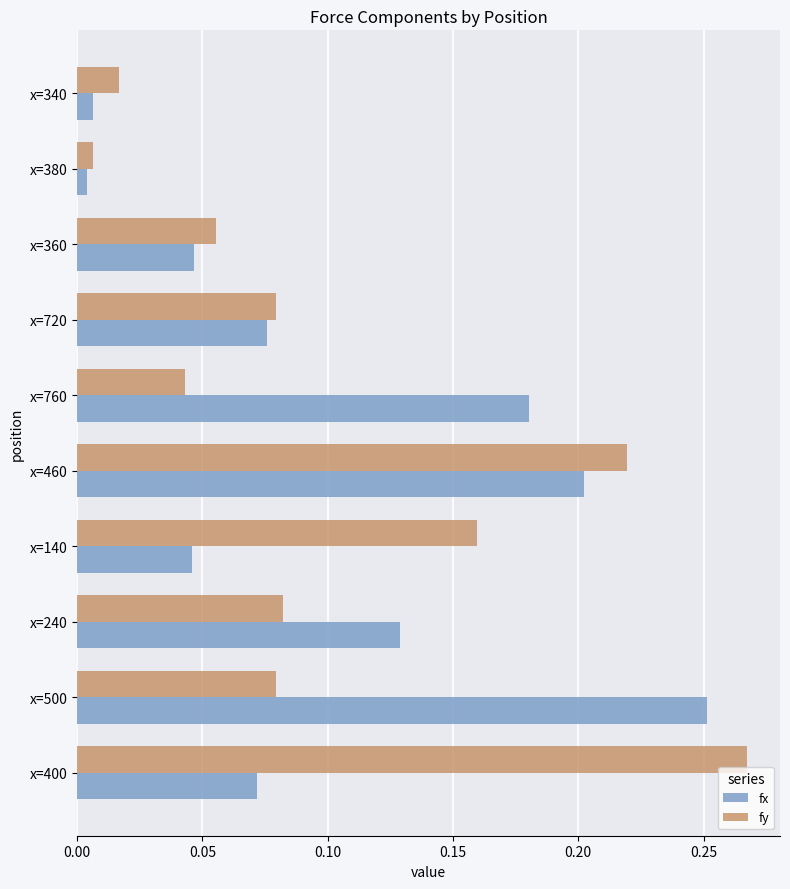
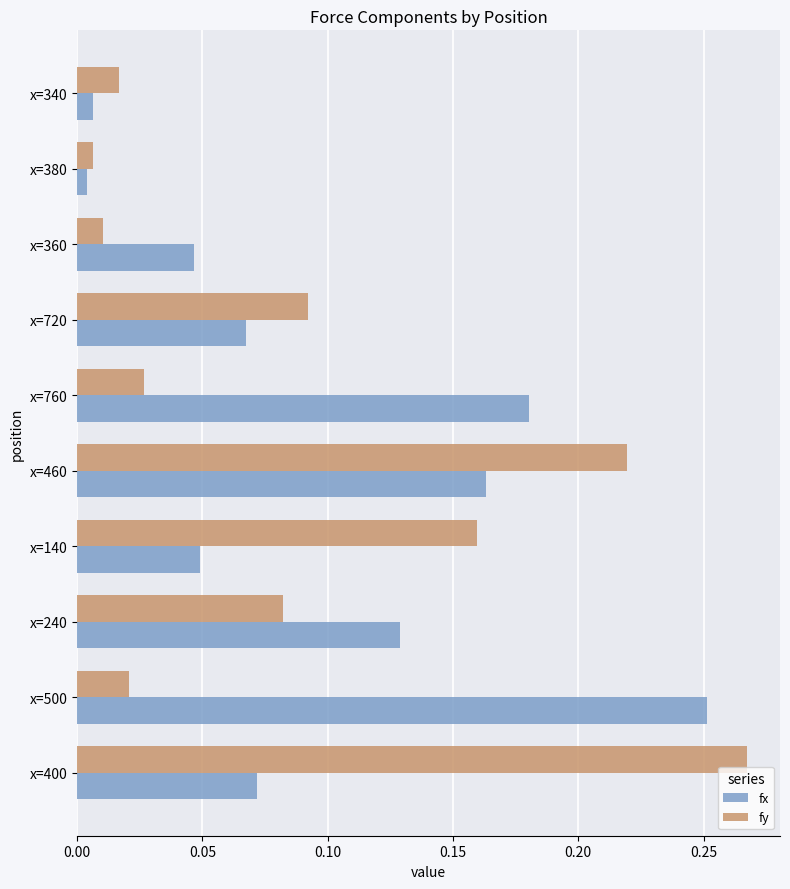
  {
    "fx": {
      "x=340": 0.006,
      "x=380": 0.004,
      "x=360": 0.046,
-     "x=720": 0.076,
+     "x=720": 0.068,
      "x=760": 0.180,
-     "x=460": 0.202,
-     "x=140": 0.046,
+     "x=460": 0.163,
+     "x=140": 0.049,
      "x=240": 0.129,
      "x=500": 0.251,
      "x=400": 0.072
    },
    "fy": {
      "x=340": 0.017,
      "x=380": 0.006,
-     "x=360": 0.056,
-     "x=720": 0.079,
-     "x=760": 0.043,
+     "x=360": 0.010,
+     "x=720": 0.092,
+     "x=760": 0.027,
      "x=460": 0.219,
      "x=140": 0.160,
      "x=240": 0.082,
-     "x=500": 0.079,
+     "x=500": 0.021,
      "x=400": 0.267
    }
  }
